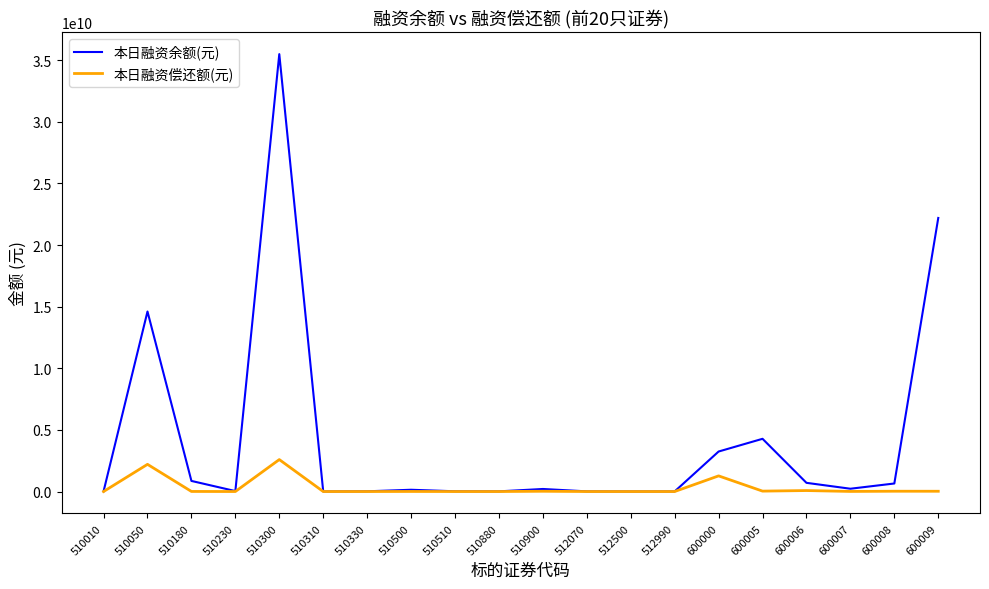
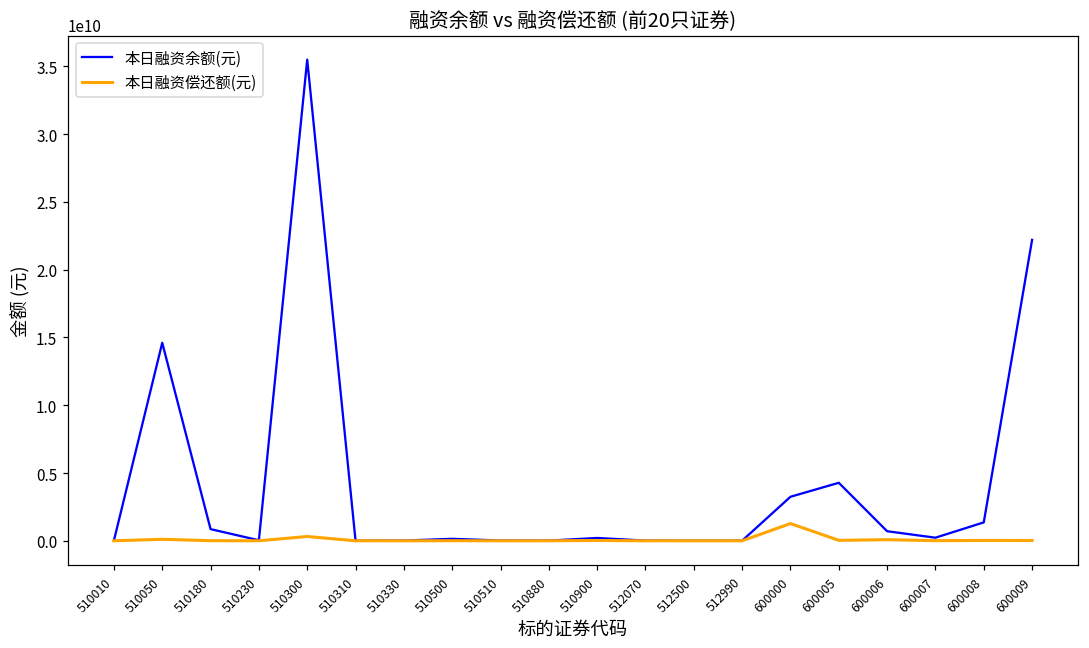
  {
    "本日融资余额(元)": {
      "510050": 14600000000,
      "510180": 900000000,
      "510300": 35500000000,
      "600000": 3200000000,
      "600005": 4300000000,
      "600006": 700000000,
      "600007": 200000000,
-     "600008": 700000000,
+     "600008": 1400000000,
      "600009": 22200000000
    },
    "本日融资偿还额(元)": {
-     "510050": 2200000000,
+     "510050": 100000000,
      "510180": 0,
-     "510300": 2600000000,
+     "510300": 300000000,
      "600000": 1300000000,
      "600005": 0,
      "600006": 100000000,
      "600007": 0,
      "600008": 0,
      "600009": 0
    }
  }
